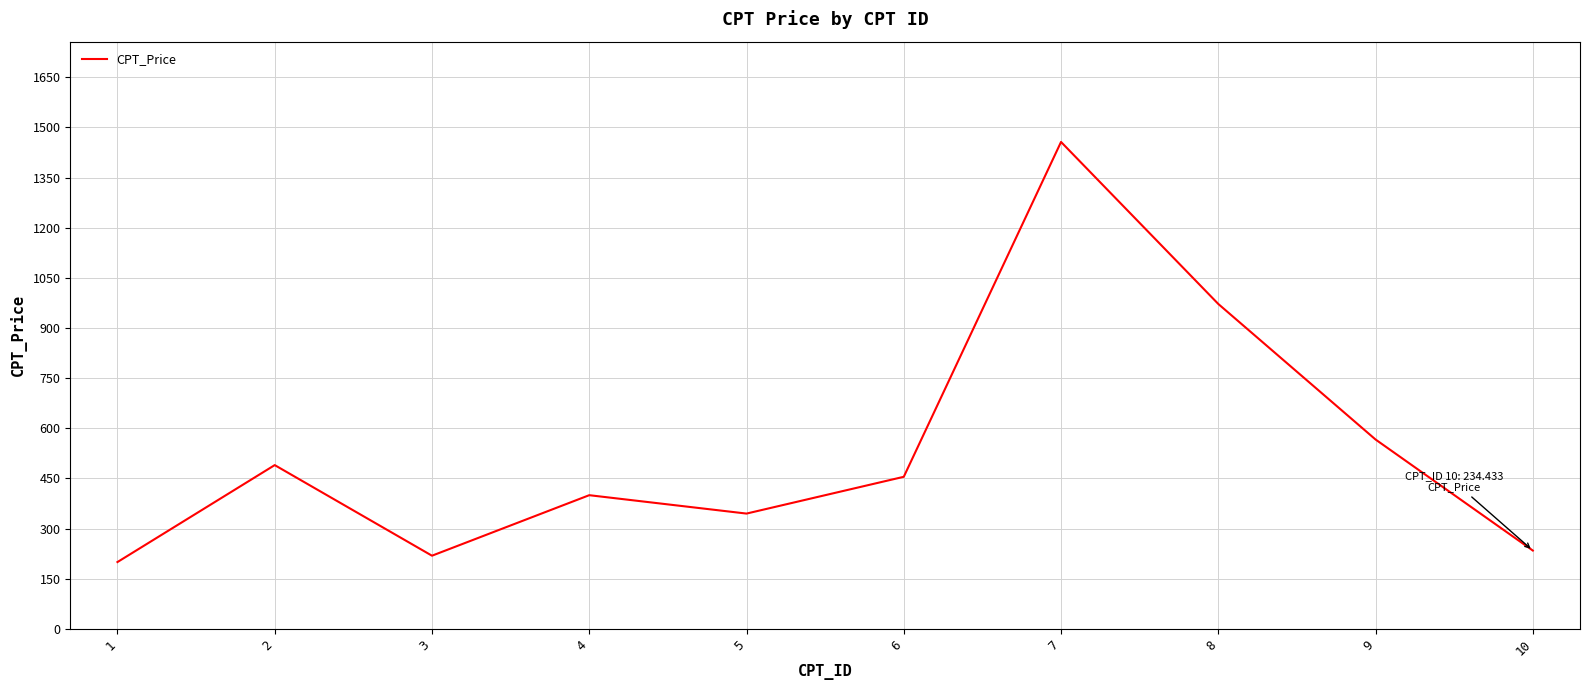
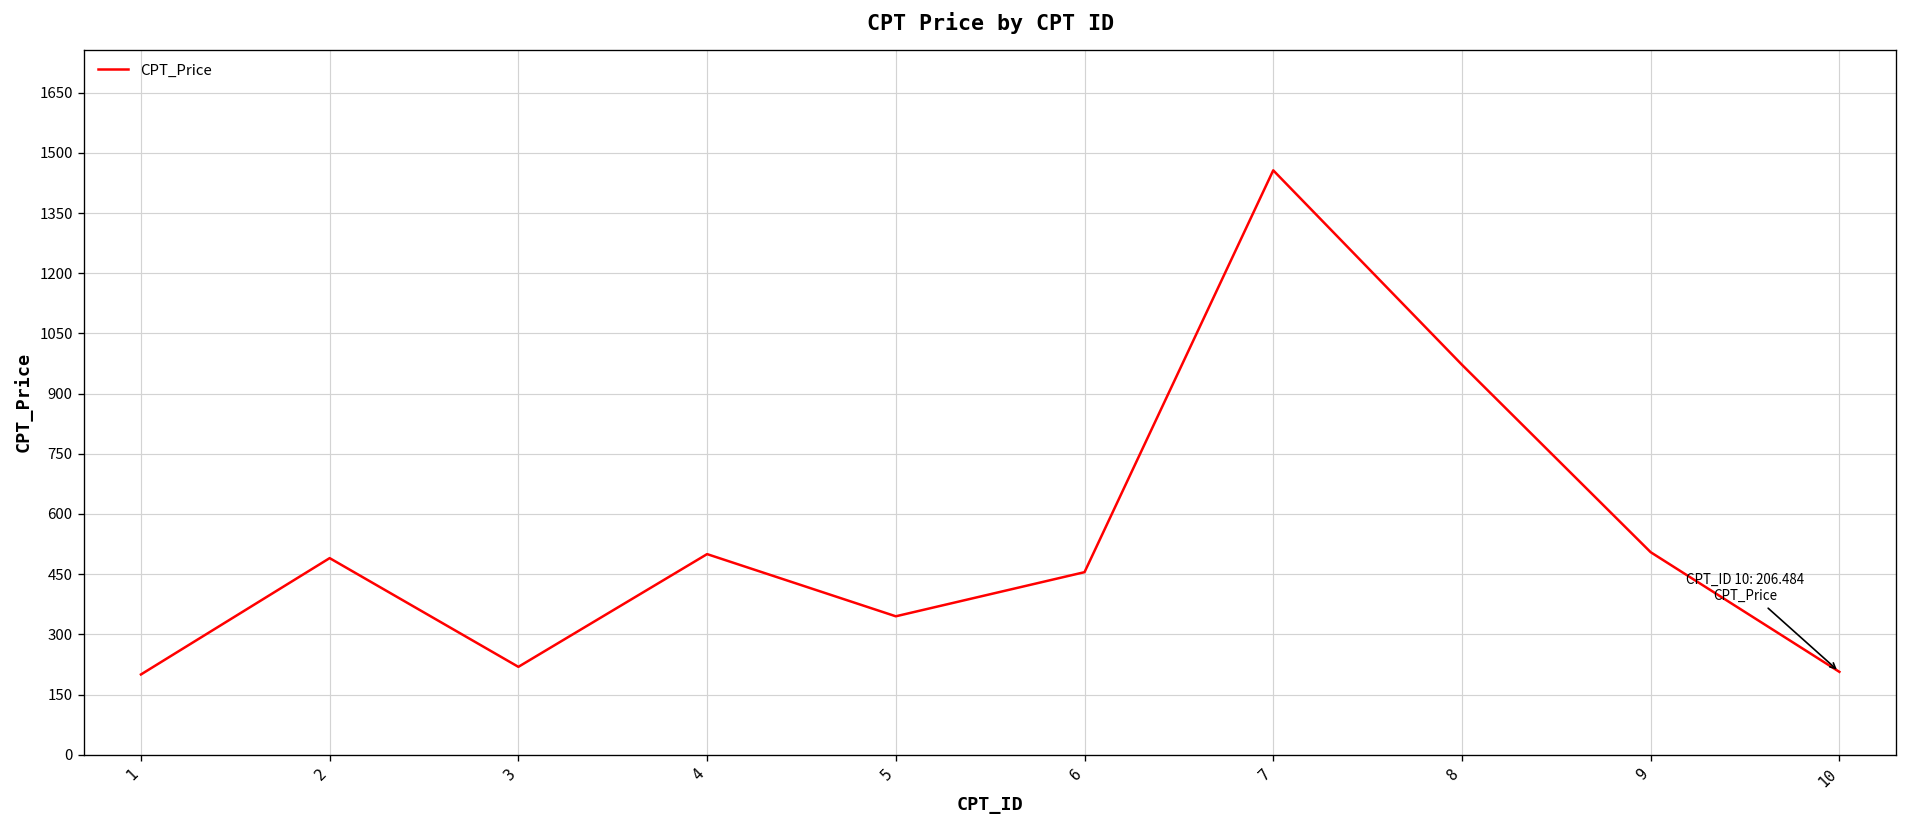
  {
-   "4": 400,
-   "9": 570,
-   "10": 234.433
+   "4": 500,
+   "9": 500,
+   "10": 206.484
  }
